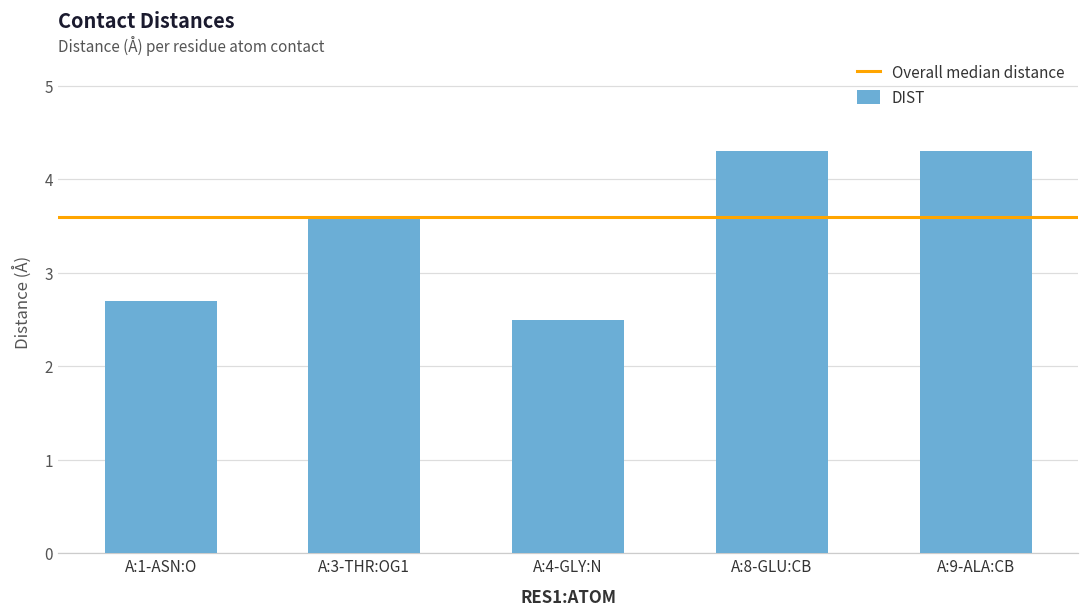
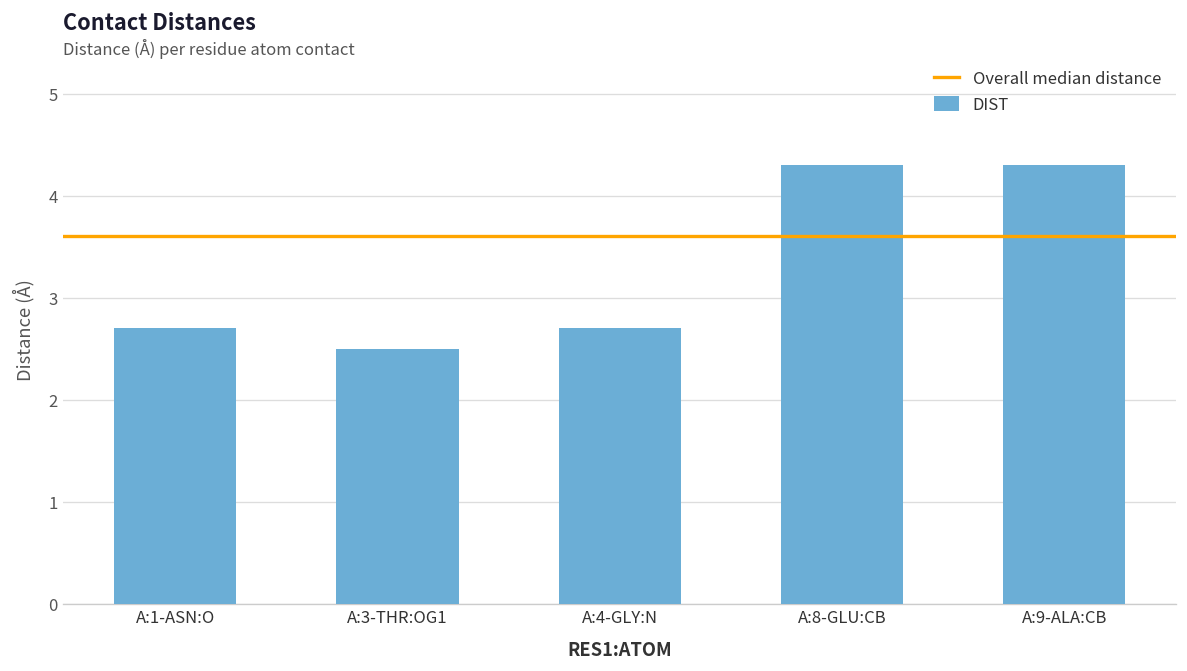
  {
    "A:1-ASN:O": 2.7,
-   "A:3-THR:OG1": 3.6,
-   "A:4-GLY:N": 2.5,
+   "A:3-THR:OG1": 2.5,
+   "A:4-GLY:N": 2.7,
    "A:8-GLU:CB": 4.3,
    "A:9-ALA:CB": 4.3
  }
